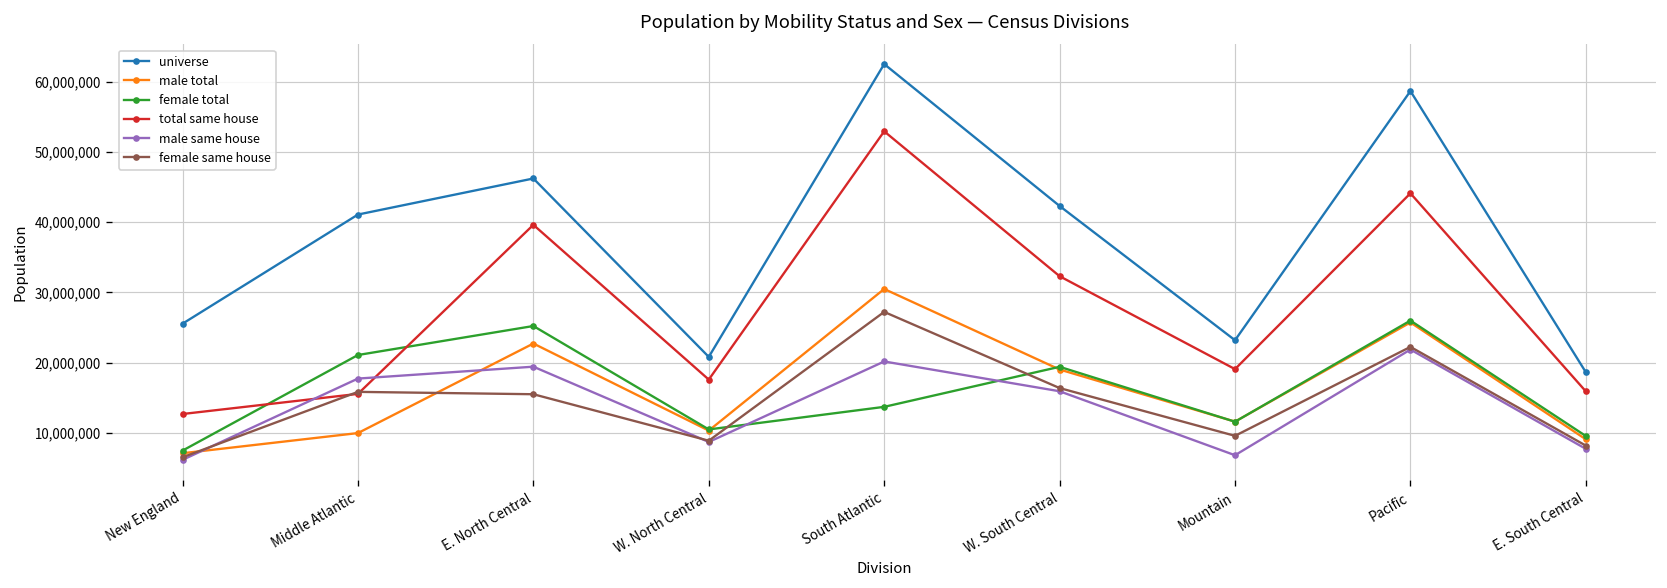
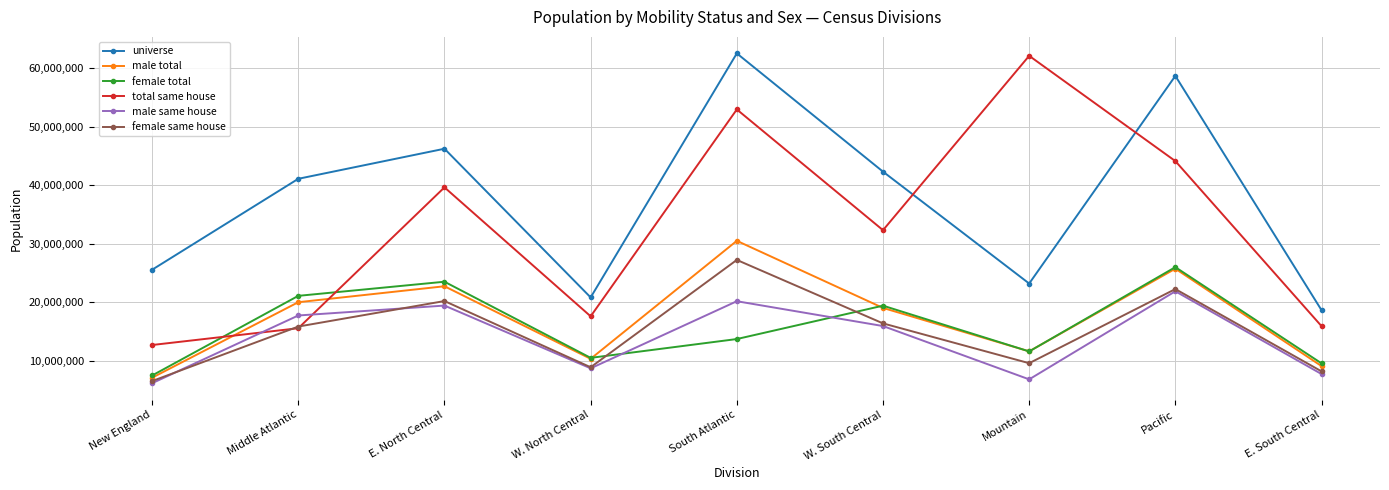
  {
    "universe": {
      "New England": "26,000,000",
      "Middle Atlantic": "41,000,000",
      "E. North Central": "46,000,000",
      "W. North Central": "21,000,000",
      "South Atlantic": "63,000,000",
      "W. South Central": "42,000,000",
      "Mountain": "23,000,000",
      "Pacific": "59,000,000",
      "E. South Central": "19,000,000"
    },
    "male total": {
-     "Middle Atlantic": "10,000,000",
+     "Middle Atlantic": "20,000,000",
      "E. North Central": "23,000,000",
      "South Atlantic": "30,000,000",
      "E. South Central": "9,000,000"
    },
    "female total": {
      "Middle Atlantic": "21,000,000",
-     "E. North Central": "25,000,000",
+     "E. North Central": "24,000,000",
      "South Atlantic": "14,000,000",
      "E. South Central": "10,000,000"
    },
    "total same house": {
      "New England": "13,000,000",
      "E. North Central": "40,000,000",
      "W. North Central": "18,000,000",
      "South Atlantic": "53,000,000",
      "W. South Central": "32,000,000",
-     "Mountain": "19,000,000",
+     "Mountain": "62,000,000",
      "Pacific": "44,000,000",
      "E. South Central": "16,000,000"
    },
    "male same house": {
      "Middle Atlantic": "18,000,000",
      "E. North Central": "19,000,000",
      "South Atlantic": "20,000,000",
      "W. South Central": "16,000,000",
      "Mountain": "7,000,000",
      "E. South Central": "8,000,000"
    },
    "female same house": {
-     "E. North Central": "16,000,000",
+     "E. North Central": "20,000,000",
      "South Atlantic": "27,000,000",
      "W. South Central": "16,000,000",
      "Mountain": "10,000,000",
      "E. South Central": "8,000,000"
    }
  }
